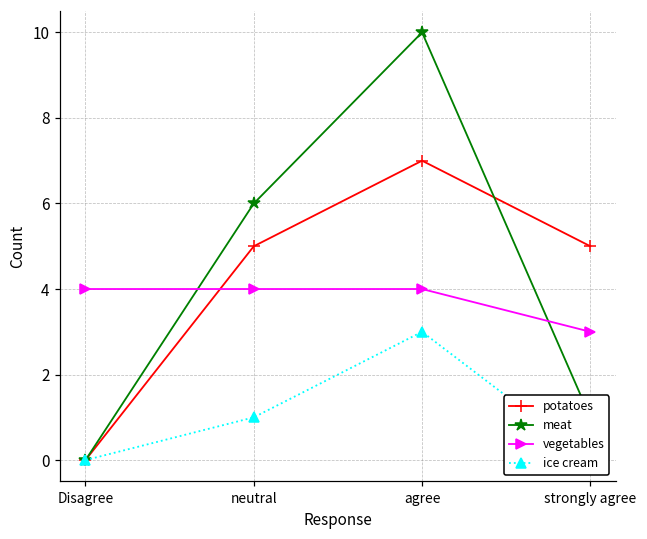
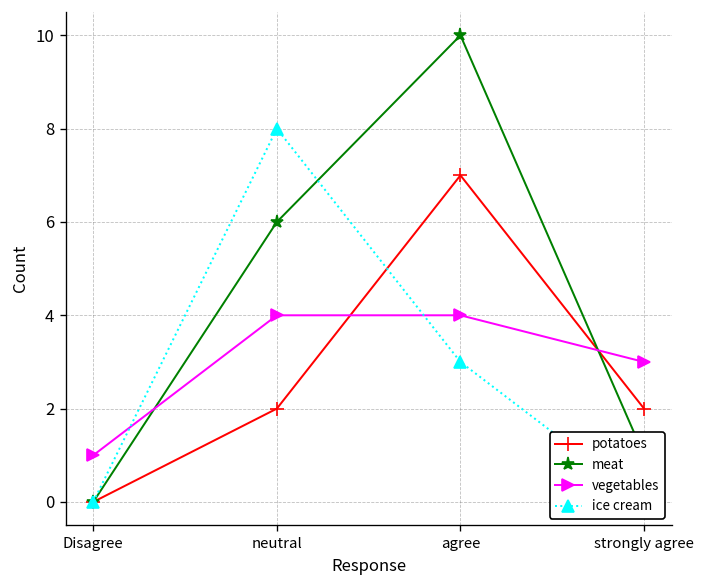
  {
    "potatoes": {
-     "neutral": 5,
+     "neutral": 2,
      "agree": 7,
-     "strongly agree": 5
+     "strongly agree": 2
    },
    "meat": {
      "neutral": 6,
      "agree": 10
    },
    "vegetables": {
-     "Disagree": 4,
+     "Disagree": 1,
      "neutral": 4,
      "agree": 4,
      "strongly agree": 3
    },
    "ice cream": {
-     "neutral": 1,
+     "neutral": 8,
      "agree": 3
    }
  }
